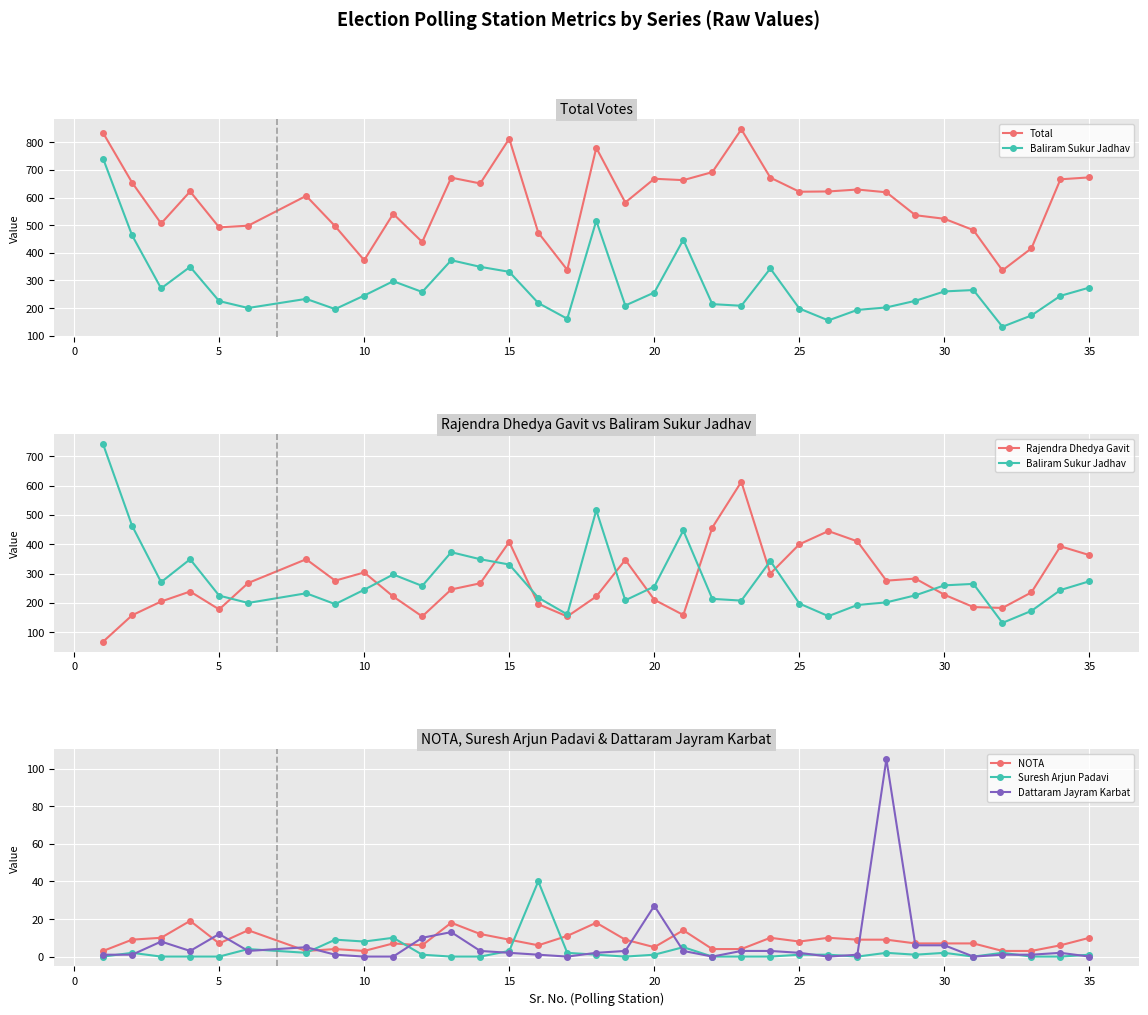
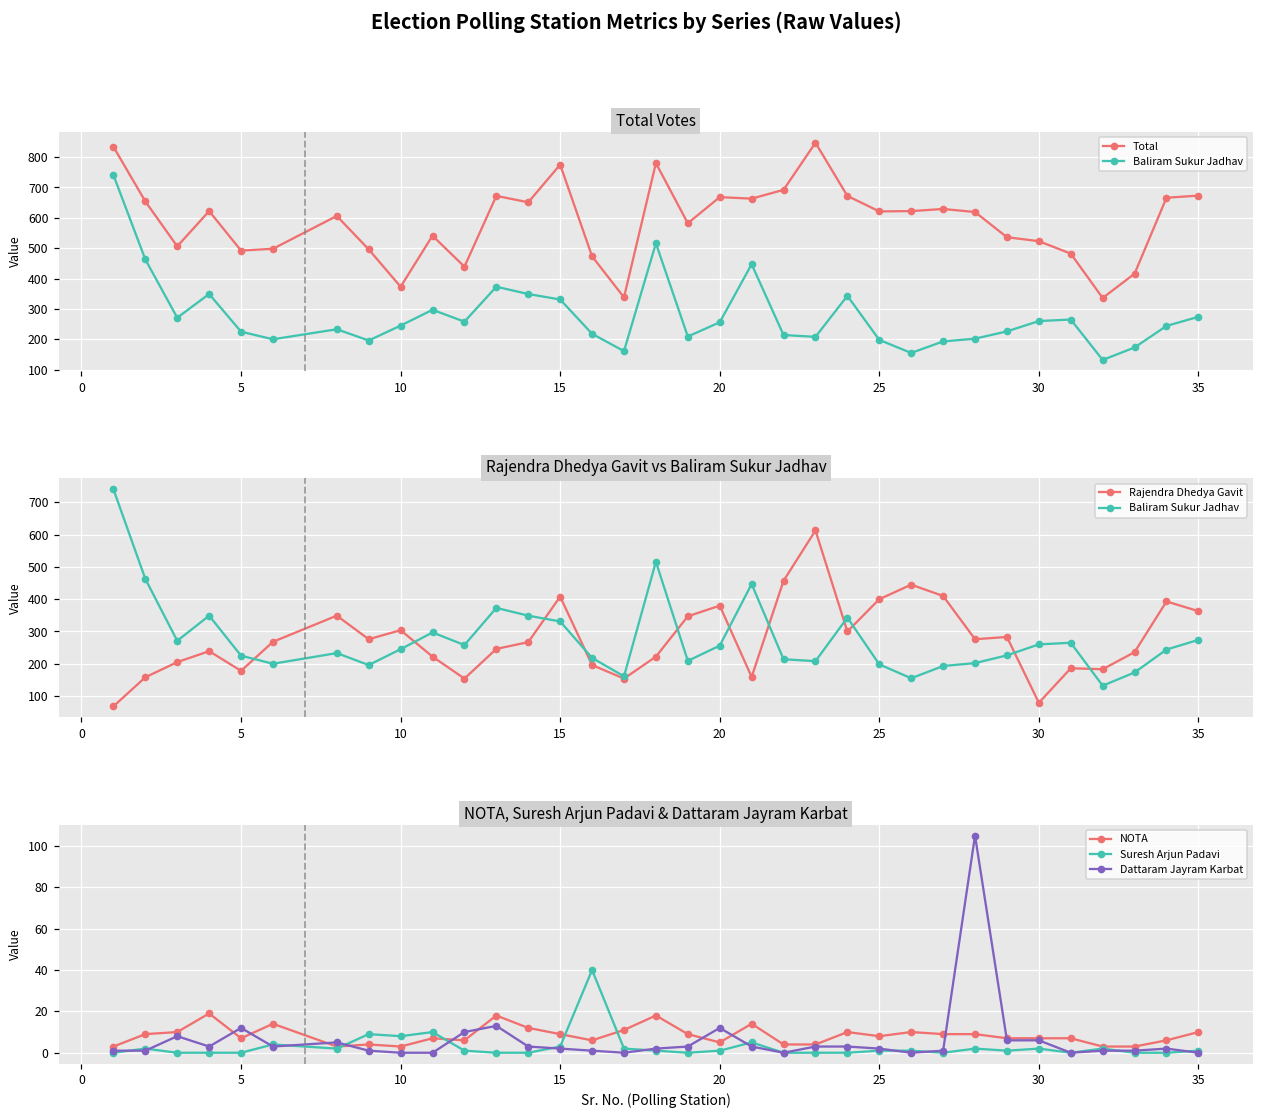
  {
    "Total Votes": {
      "Total": {
        "5": 490,
        "10": 370,
-       "15": 810,
+       "15": 780,
        "20": 670,
        "25": 620,
        "30": 520,
        "35": 670
      },
      "Baliram Sukur Jadhav": {
        "5": 230,
        "10": 250,
        "15": 330,
        "20": 260,
        "25": 200,
        "30": 260,
        "35": 270
      }
    },
    "Rajendra Dhedya Gavit vs Baliram Sukur Jadhav": {
      "Rajendra Dhedya Gavit": {
        "5": 180,
        "10": 300,
        "15": 410,
-       "20": 210,
+       "20": 380,
        "25": 400,
-       "30": 230,
+       "30": 80,
        "35": 360
      },
      "Baliram Sukur Jadhav": {
        "5": 230,
        "10": 250,
        "15": 330,
        "20": 260,
        "25": 200,
        "30": 260,
        "35": 270
      }
    },
    "NOTA, Suresh Arjun Padavi & Dattaram Jayram Karbat": {
      "NOTA": {
        "5": 7,
        "10": 3,
        "15": 9,
        "20": 5,
        "25": 8,
        "35": 10
      },
      "Suresh Arjun Padavi": {
        "5": 0,
        "10": 8,
        "20": 1,
        "30": 2
      },
      "Dattaram Jayram Karbat": {
        "5": 12,
        "10": 0,
-       "20": 27
+       "20": 12
      }
    }
  }
